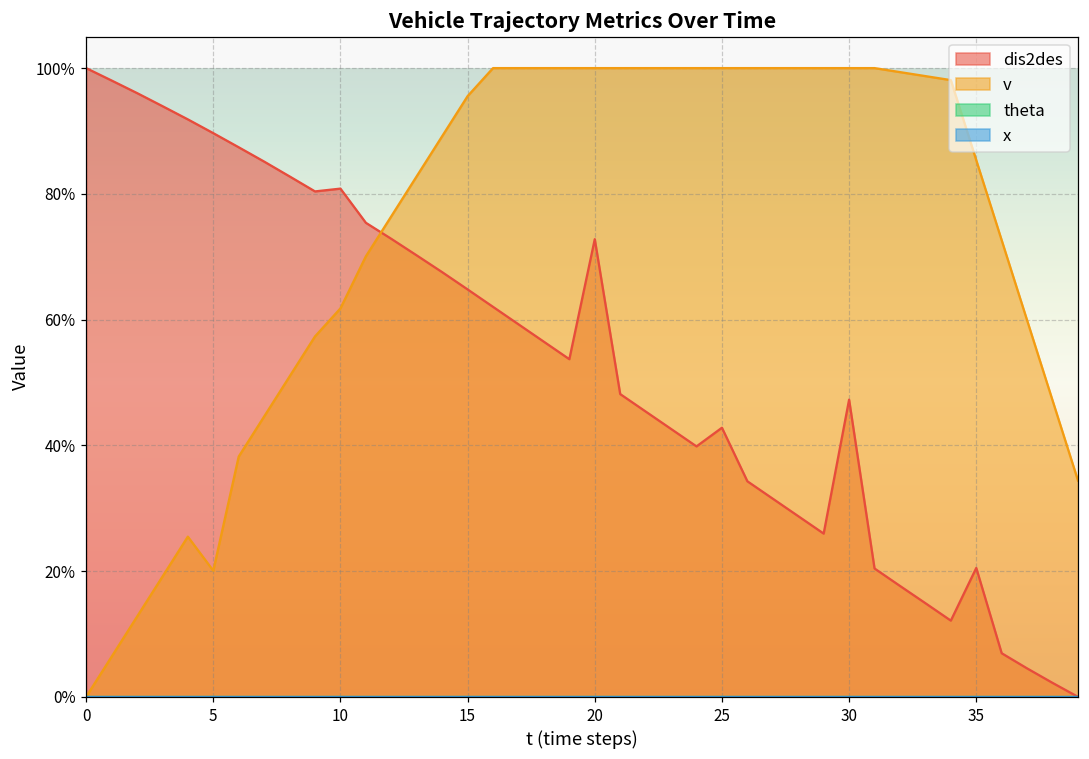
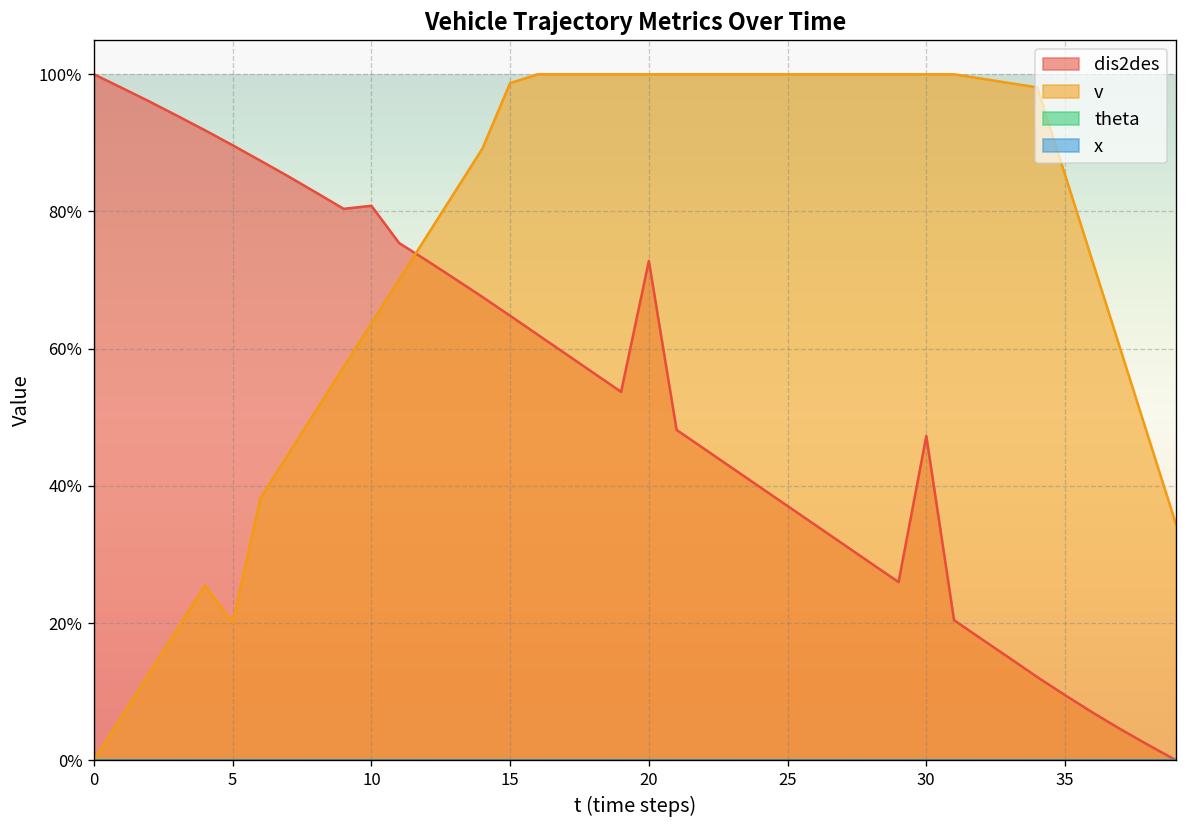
  {
    "dis2des": {
      "0": "100%",
      "5": "90%",
      "10": "81%",
      "15": "65%",
      "20": "73%",
-     "25": "43%",
+     "25": "37%",
      "30": "47%",
-     "35": "20%"
+     "35": "9%"
    },
    "v": {
      "5": "20%",
-     "10": "62%",
-     "15": "96%",
+     "10": "64%",
+     "15": "99%",
      "20": "100%",
      "25": "100%",
      "30": "100%",
      "35": "85%"
    },
    "x": {
      "5": "0%",
      "10": "0%",
      "15": "0%",
      "20": "0%",
      "25": "0%",
      "30": "0%",
      "35": "0%"
    }
  }
